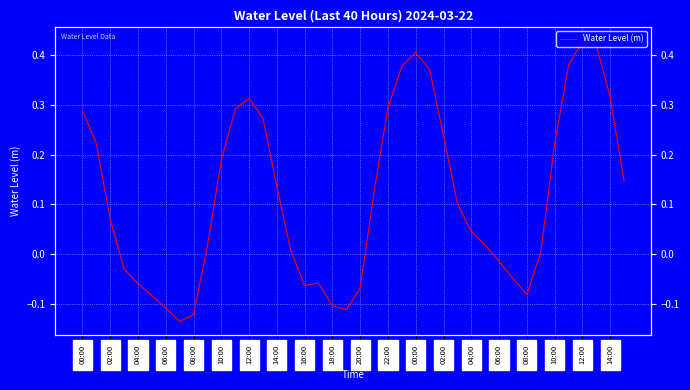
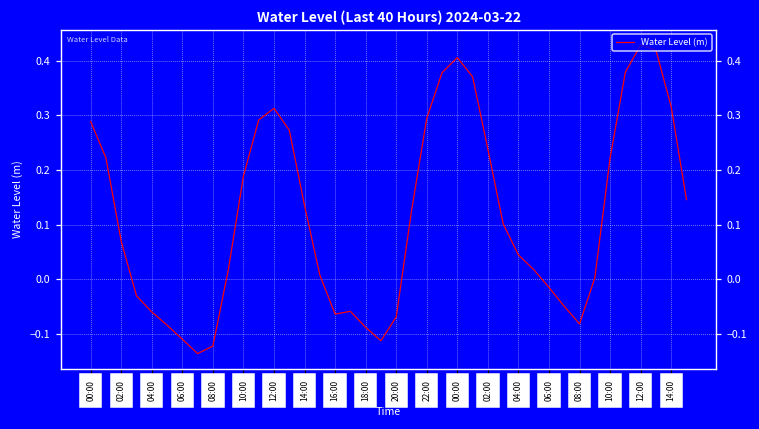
  {
    "16:00": -0.06,
-   "18:00": -0.10,
+   "18:00": -0.09,
    "20:00": -0.07,
    "22:00": 0.29
  }
